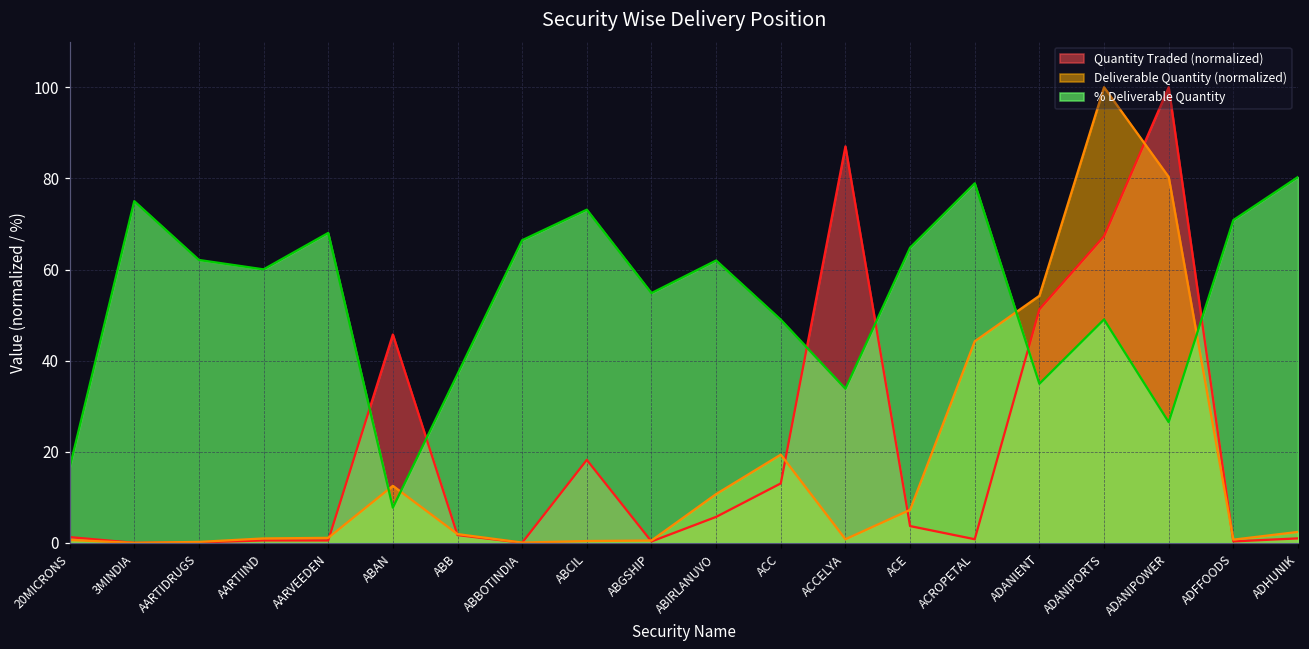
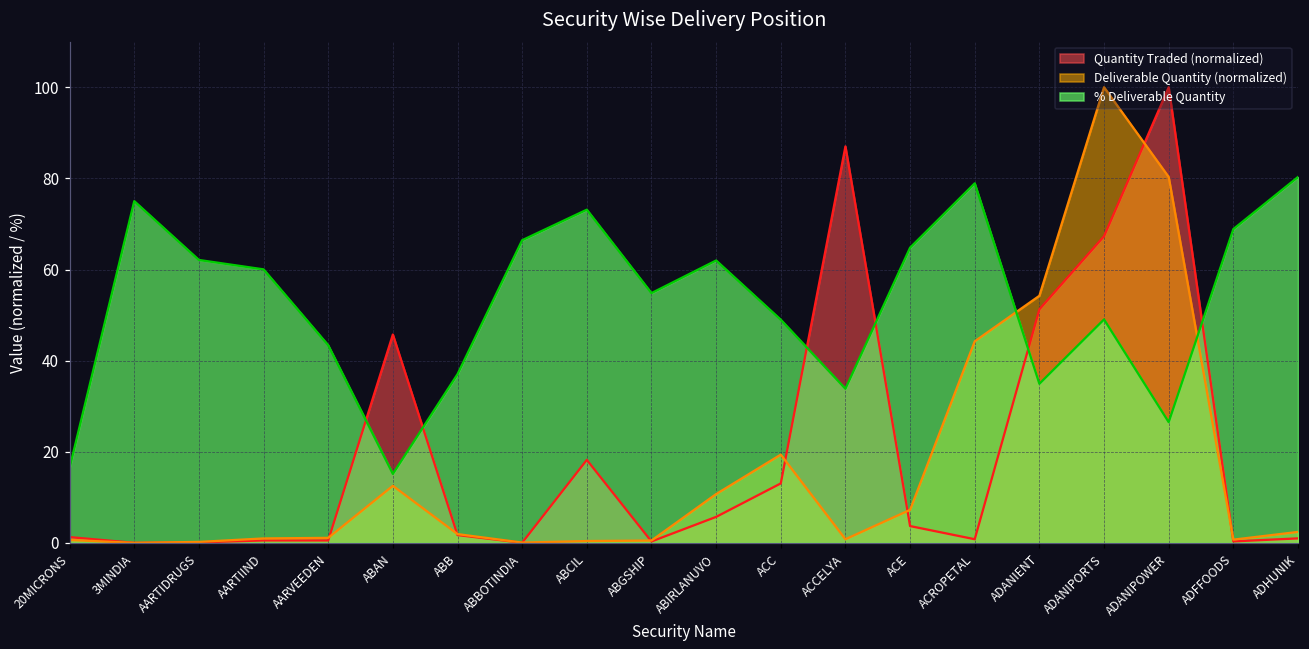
  {
    "Quantity Traded (normalized)": {
      "20MICRONS": 1,
      "ABAN": 46,
      "ABCIL": 18,
      "ABIRLANUVO": 6,
      "ACC": 13,
      "ACCELYA": 87,
      "ACE": 4,
      "ACROPETAL": 1,
      "ADANIENT": 51,
      "ADANIPORTS": 67,
      "ADHUNIK": 1
    },
    "Deliverable Quantity (normalized)": {
      "20MICRONS": 1,
      "ABAN": 13,
      "ABCIL": 0,
      "ABIRLANUVO": 11,
      "ACC": 19,
      "ACCELYA": 1,
      "ACE": 7,
      "ACROPETAL": 44,
      "ADANIENT": 54,
      "ADANIPOWER": 80,
      "ADHUNIK": 2
    },
    "% Deliverable Quantity": {
      "20MICRONS": 16,
      "3MINDIA": 75,
      "AARTIDRUGS": 62,
      "AARTIIND": 60,
-     "AARVEEDEN": 68,
-     "ABAN": 8,
+     "AARVEEDEN": 43,
+     "ABAN": 15,
      "ABB": 37,
      "ABBOTINDIA": 66,
      "ABCIL": 73,
      "ABGSHIP": 55,
      "ABIRLANUVO": 62,
      "ACC": 49,
      "ACCELYA": 34,
      "ACE": 65,
      "ACROPETAL": 79,
      "ADANIENT": 35,
      "ADANIPORTS": 49,
      "ADANIPOWER": 27,
-     "ADFFOODS": 71,
+     "ADFFOODS": 69,
      "ADHUNIK": 80
    }
  }
